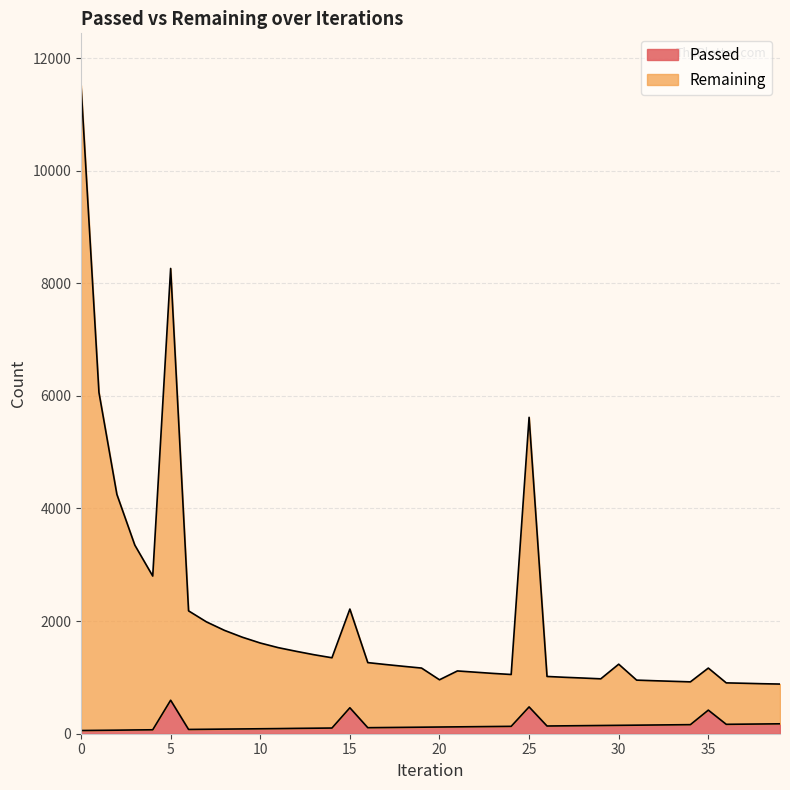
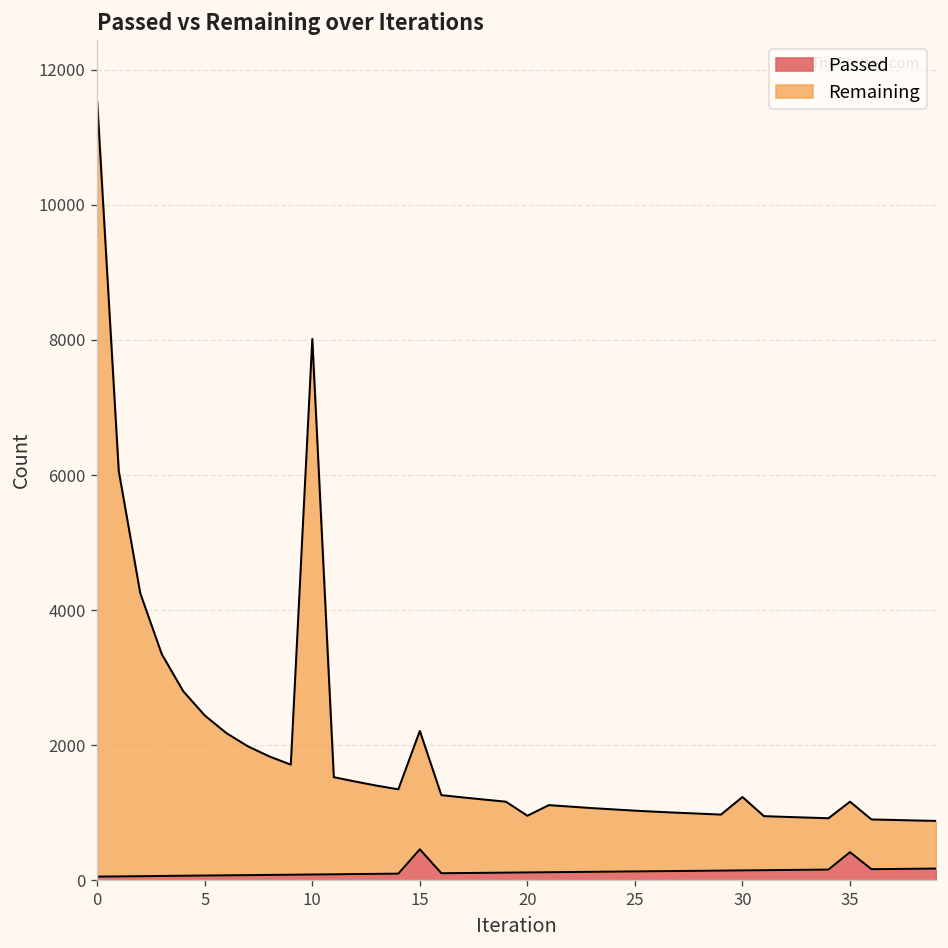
  {
    "Passed": {
      "0": 100,
-     "5": 600,
+     "5": 100,
      "10": 100,
      "15": 500,
      "20": 100,
-     "25": 500,
+     "25": 100,
      "30": 100,
      "35": 400
    },
    "Remaining": {
      "0": 11500,
-     "5": 7700,
-     "10": 1500,
+     "5": 2400,
+     "10": 7900,
      "15": 1800,
      "20": 800,
-     "25": 5100,
+     "25": 900,
      "30": 1100,
      "35": 700
    }
  }
